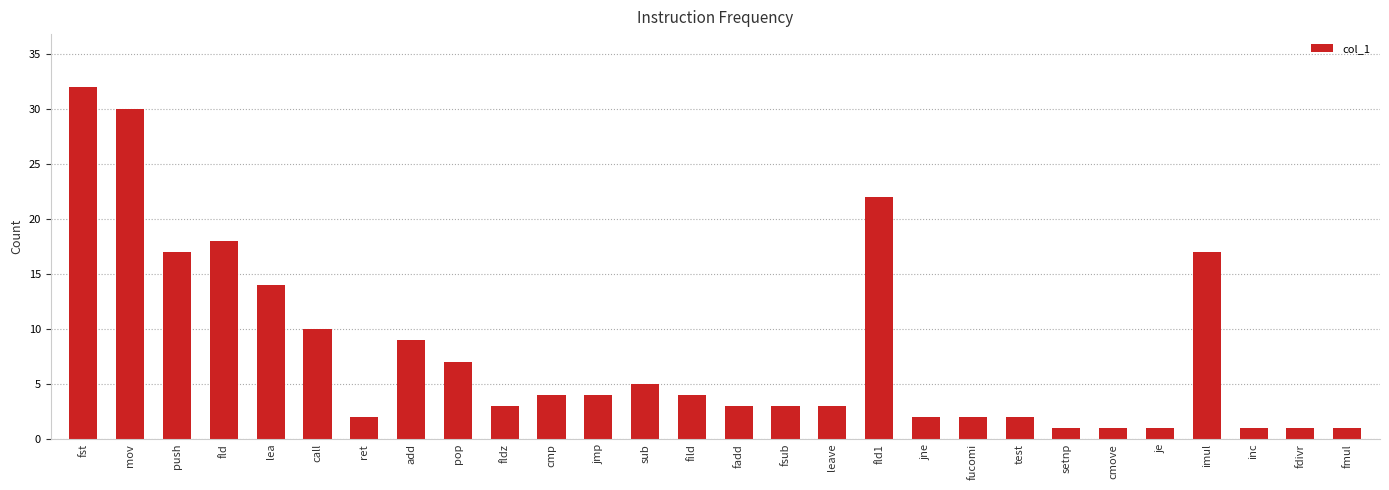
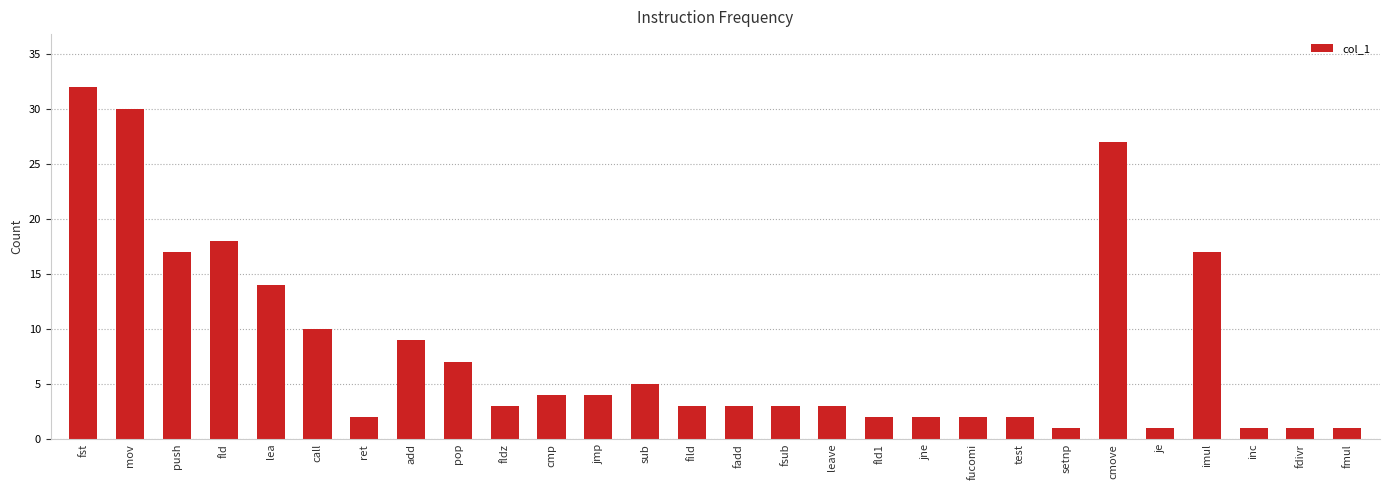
  {
    "fst": 32,
    "mov": 30,
    "push": 17,
    "fld": 18,
    "lea": 14,
    "call": 10,
    "ret": 2,
    "add": 9,
    "pop": 7,
    "fldz": 3,
    "cmp": 4,
    "jmp": 4,
    "sub": 5,
-   "fild": 4,
+   "fild": 3,
    "fadd": 3,
    "fsub": 3,
    "leave": 3,
-   "fld1": 22,
+   "fld1": 2,
    "jne": 2,
    "fucomi": 2,
    "test": 2,
    "setnp": 1,
-   "cmove": 1,
+   "cmove": 27,
    "je": 1,
    "imul": 17,
    "inc": 1,
    "fdivr": 1,
    "fmul": 1
  }
